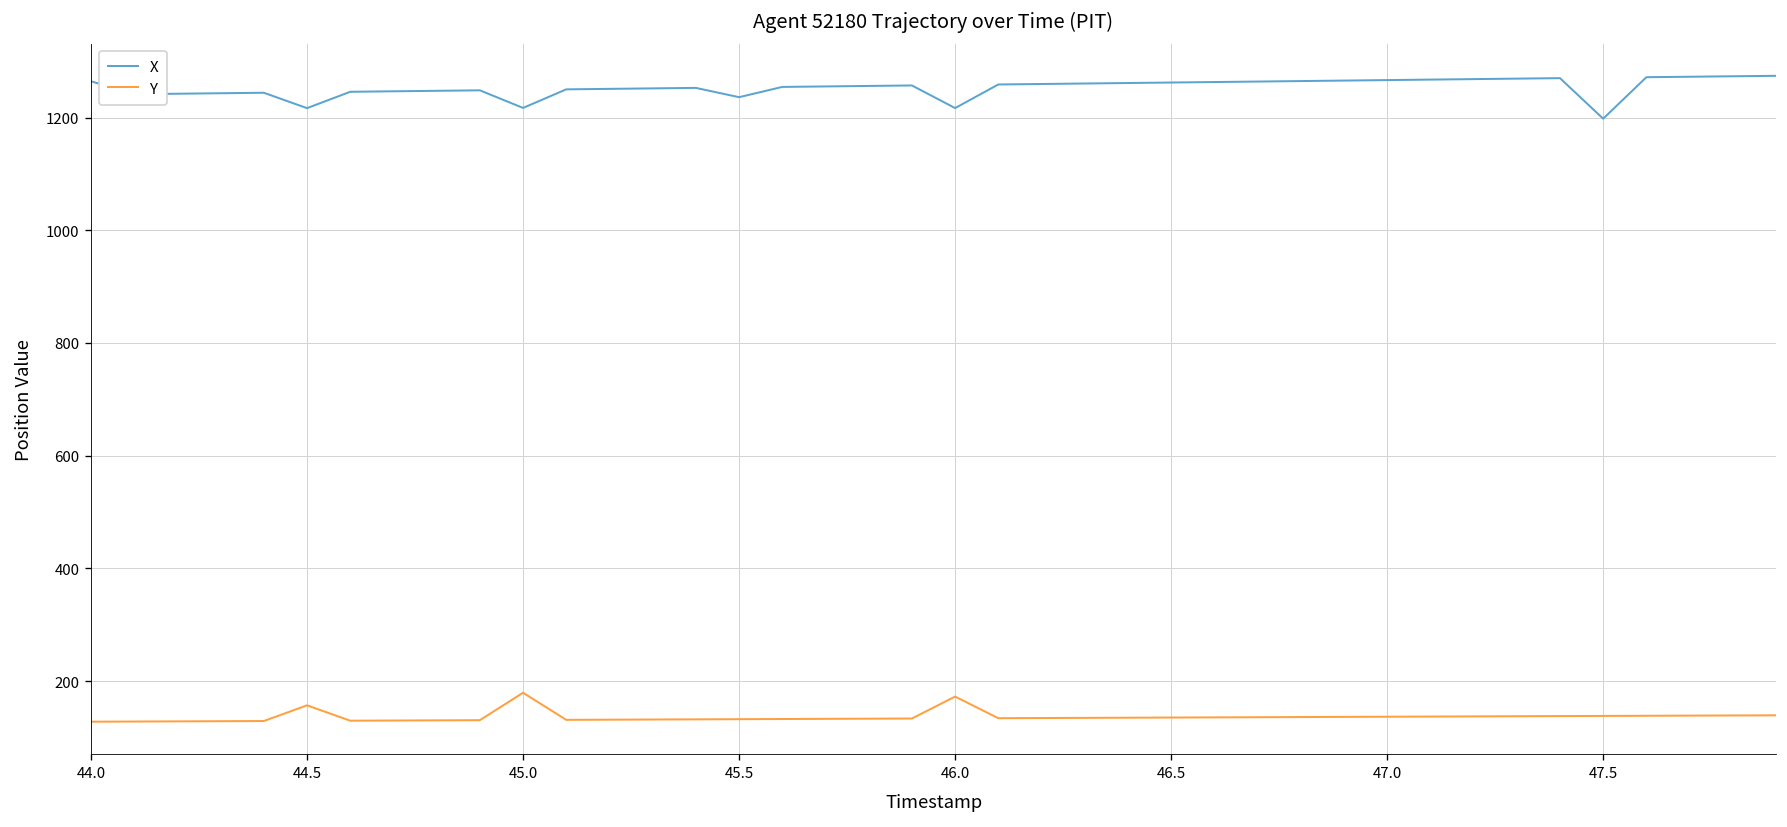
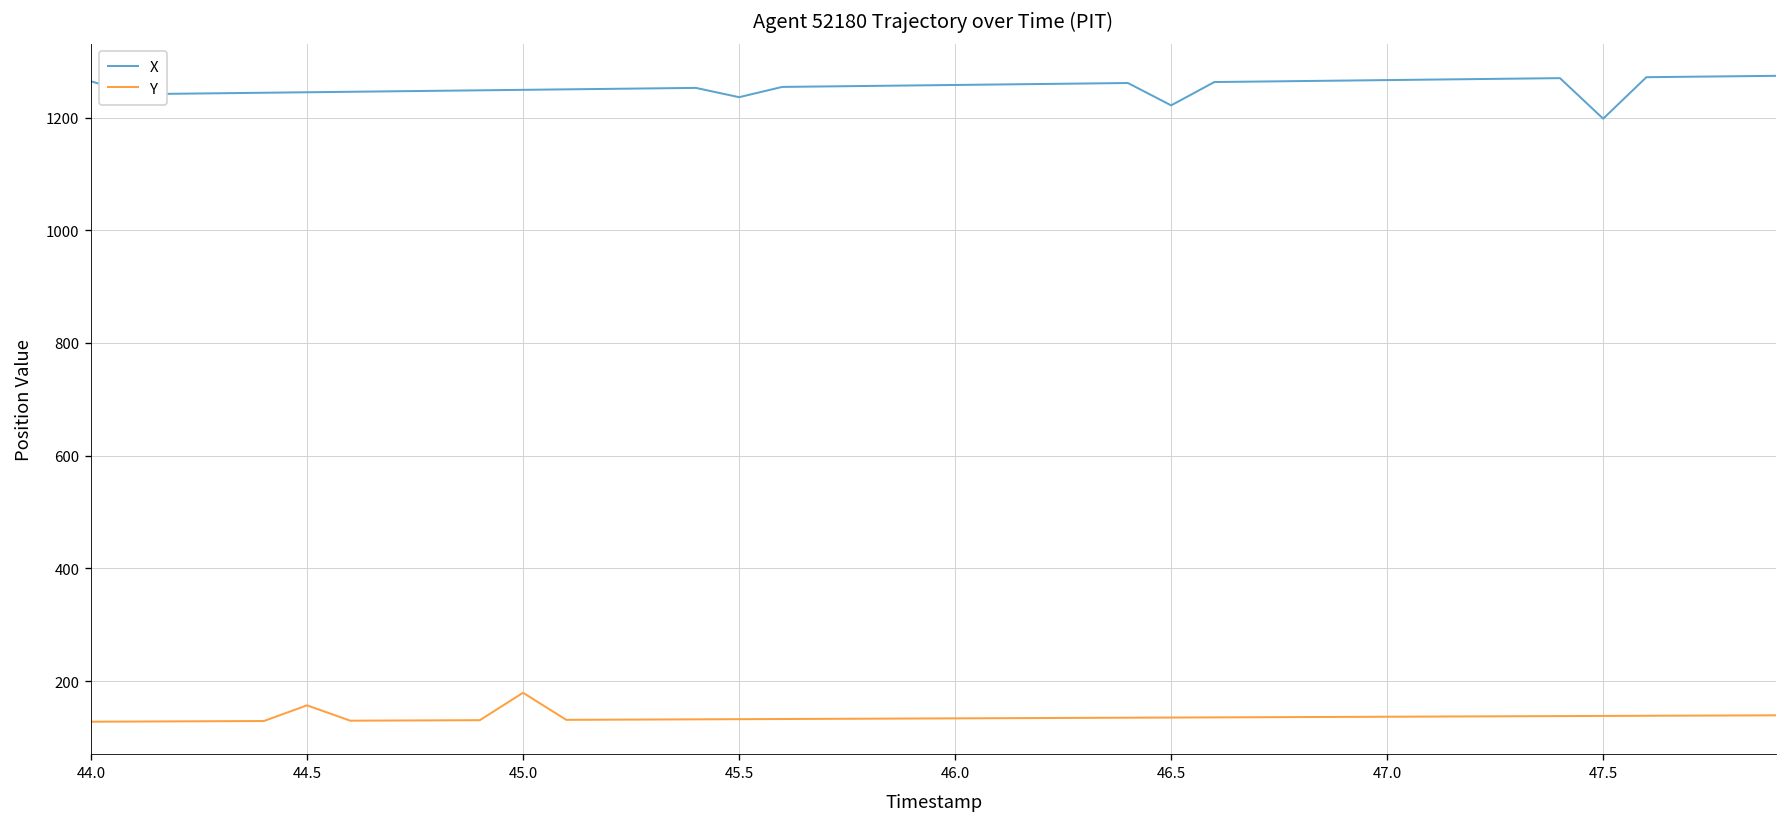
  {
    "X": {
      "44.0": 1260,
-     "44.5": 1220,
-     "45.0": 1220,
+     "44.5": 1240,
+     "45.0": 1250,
      "45.5": 1240,
-     "46.0": 1220,
-     "46.5": 1260,
+     "46.0": 1260,
+     "46.5": 1220,
      "47.0": 1270,
      "47.5": 1200
    },
    "Y": {
      "44.0": 130,
      "44.5": 160,
      "45.0": 180,
      "45.5": 130,
-     "46.0": 170,
+     "46.0": 130,
      "46.5": 140,
      "47.0": 140,
      "47.5": 140
    }
  }
